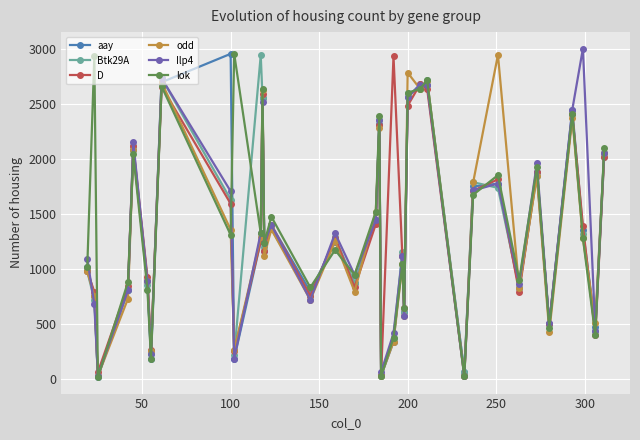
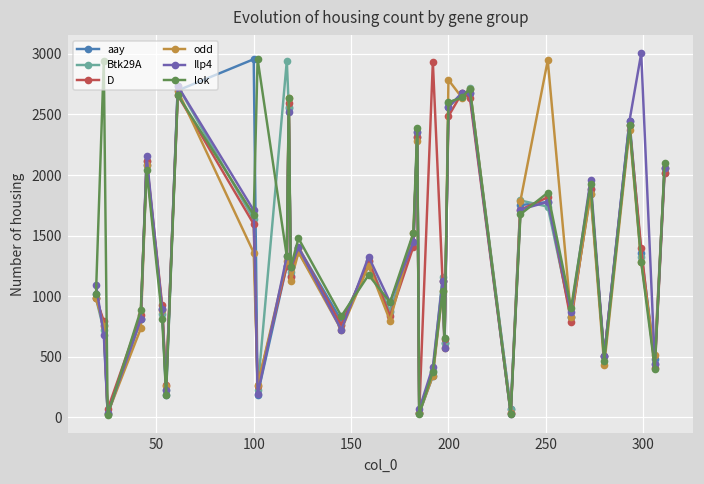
  {
    "D": {
      "100": 1600,
      "200": 2490
    },
    "odd": {
      "100": 1360,
      "200": 2790
    },
    "lok": {
-     "100": 1310
+     "100": 1670
    }
  }
